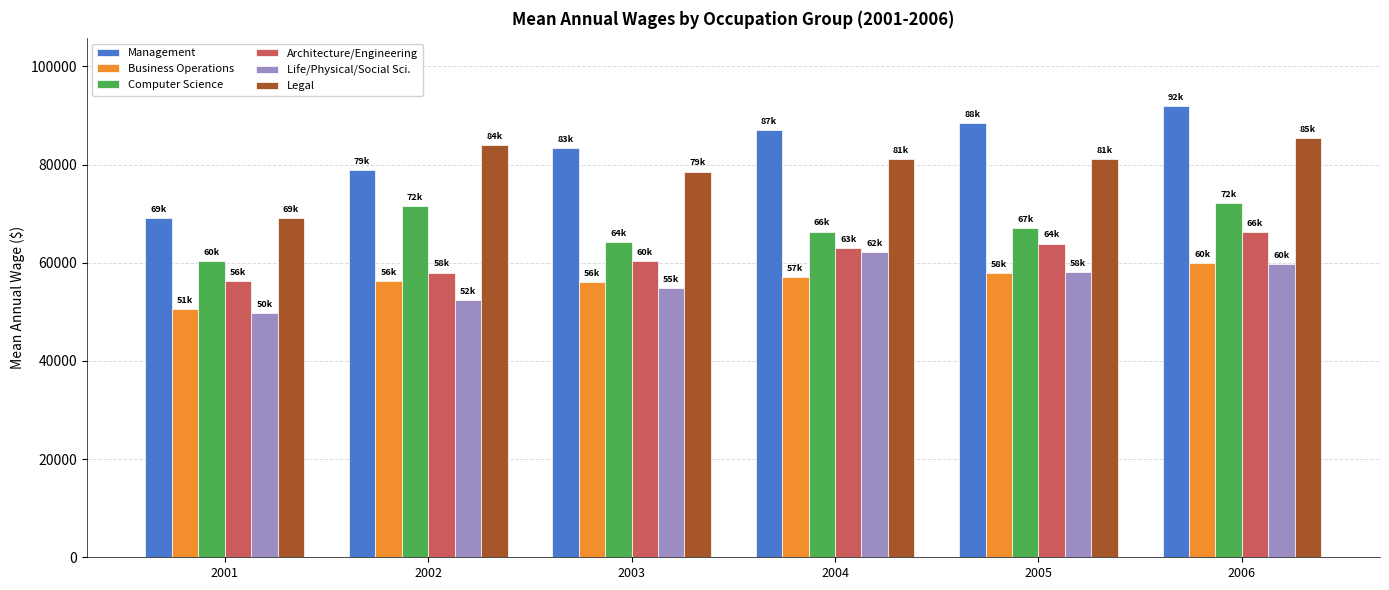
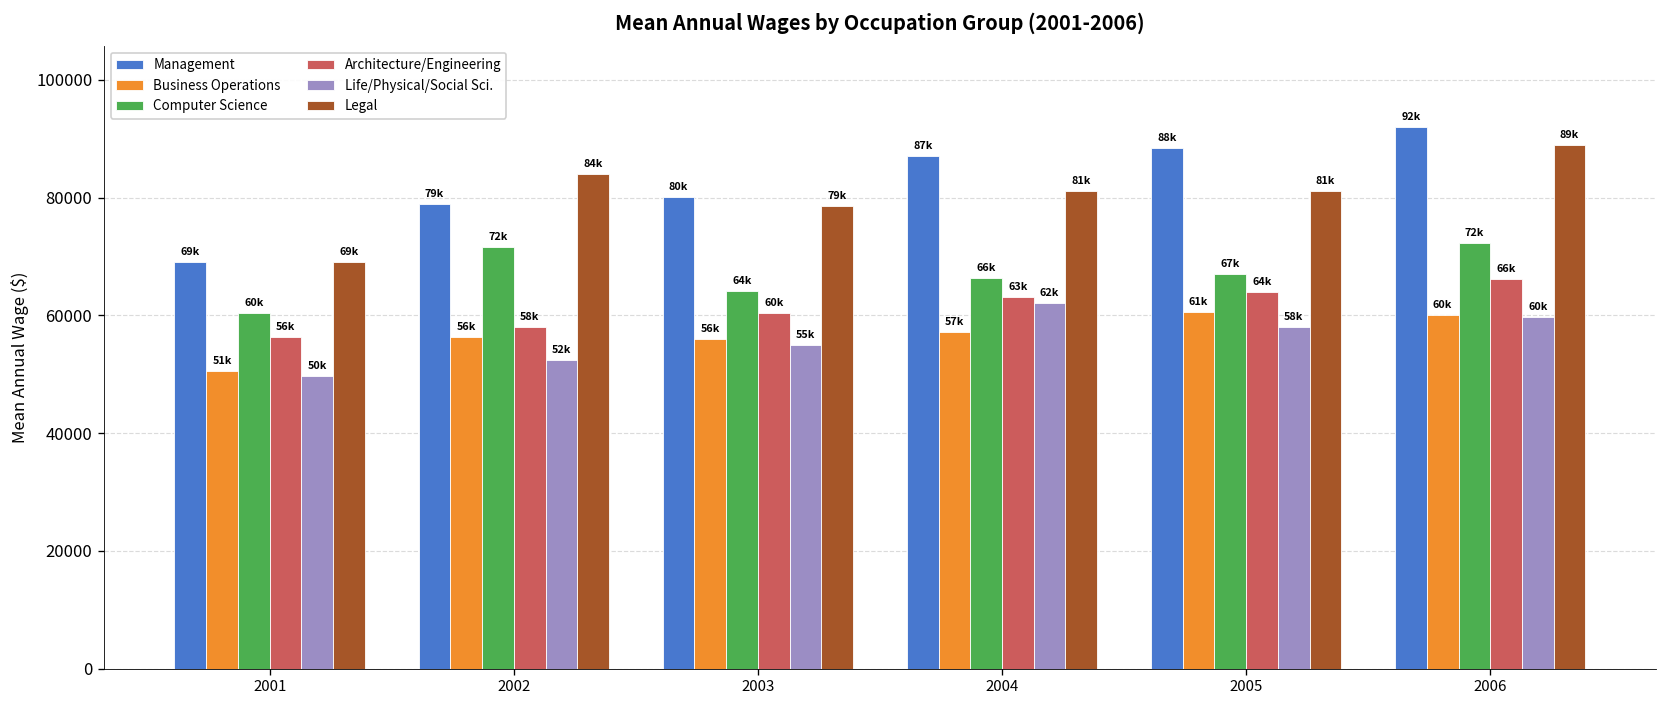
  {
    "Management": {
      "2001": "69k",
      "2002": "79k",
-     "2003": "83k",
+     "2003": "80k",
      "2004": "87k",
      "2005": "88k",
      "2006": "92k"
    },
    "Business Operations": {
      "2001": "51k",
      "2002": "56k",
      "2003": "56k",
      "2004": "57k",
-     "2005": "58k",
+     "2005": "61k",
      "2006": "60k"
    },
    "Computer Science": {
      "2001": "60k",
      "2002": "72k",
      "2003": "64k",
      "2004": "66k",
      "2005": "67k",
      "2006": "72k"
    },
    "Architecture/Engineering": {
      "2001": "56k",
      "2002": "58k",
      "2003": "60k",
      "2004": "63k",
      "2005": "64k",
      "2006": "66k"
    },
    "Life/Physical/Social Sci.": {
      "2001": "50k",
      "2002": "52k",
      "2003": "55k",
      "2004": "62k",
      "2005": "58k",
      "2006": "60k"
    },
    "Legal": {
      "2001": "69k",
      "2002": "84k",
      "2003": "79k",
      "2004": "81k",
      "2005": "81k",
-     "2006": "85k"
+     "2006": "89k"
    }
  }
